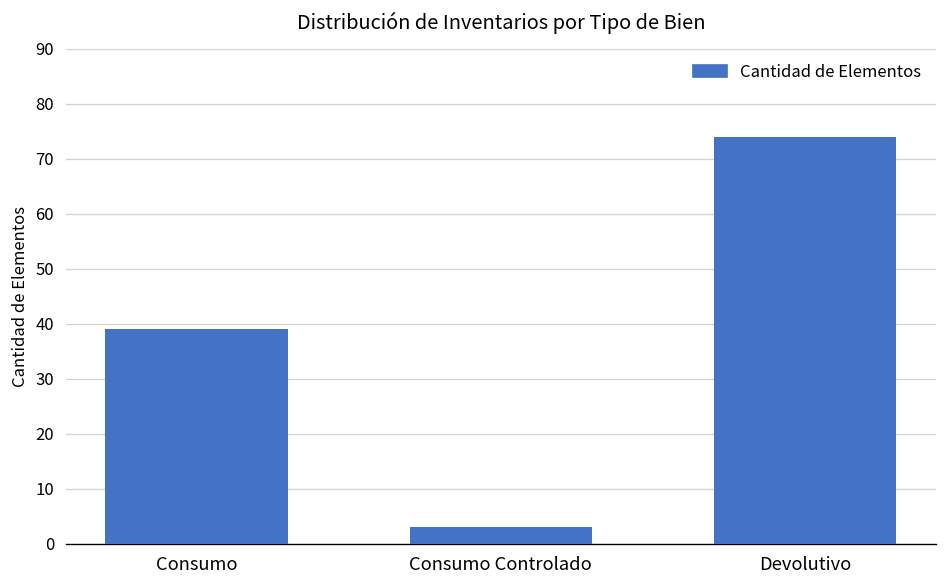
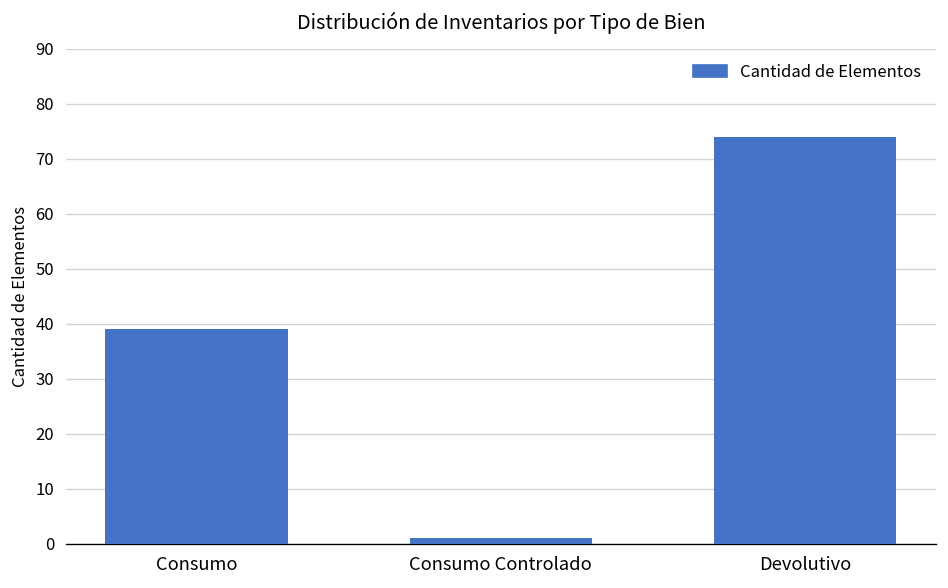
  {
    "Consumo": 39,
-   "Consumo Controlado": 3,
+   "Consumo Controlado": 1,
    "Devolutivo": 74
  }
